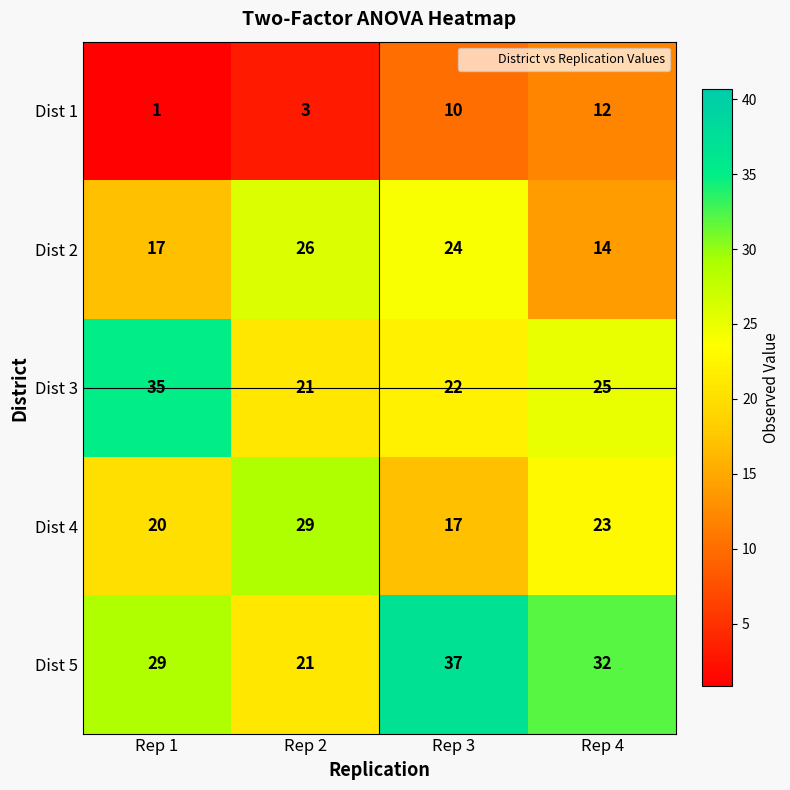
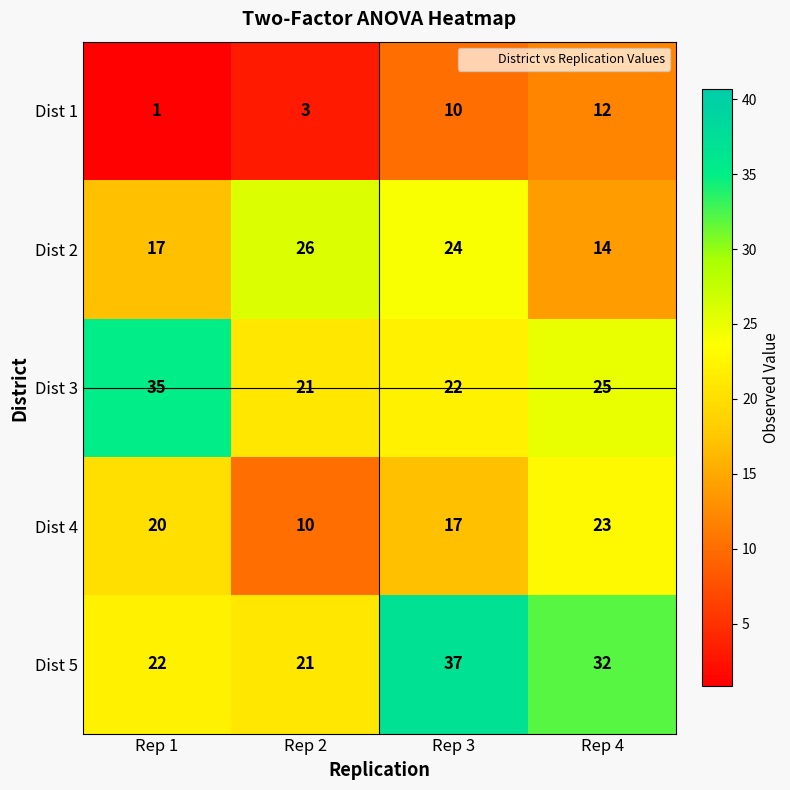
  {
    "Dist 1": {
      "Rep 1": 1,
      "Rep 2": 3,
      "Rep 3": 10,
      "Rep 4": 12
    },
    "Dist 2": {
      "Rep 1": 17,
      "Rep 2": 26,
      "Rep 3": 24,
      "Rep 4": 14
    },
    "Dist 3": {
      "Rep 1": 35,
      "Rep 2": 21,
      "Rep 3": 22,
      "Rep 4": 25
    },
    "Dist 4": {
      "Rep 1": 20,
-     "Rep 2": 29,
+     "Rep 2": 10,
      "Rep 3": 17,
      "Rep 4": 23
    },
    "Dist 5": {
-     "Rep 1": 29,
+     "Rep 1": 22,
      "Rep 2": 21,
      "Rep 3": 37,
      "Rep 4": 32
    }
  }
